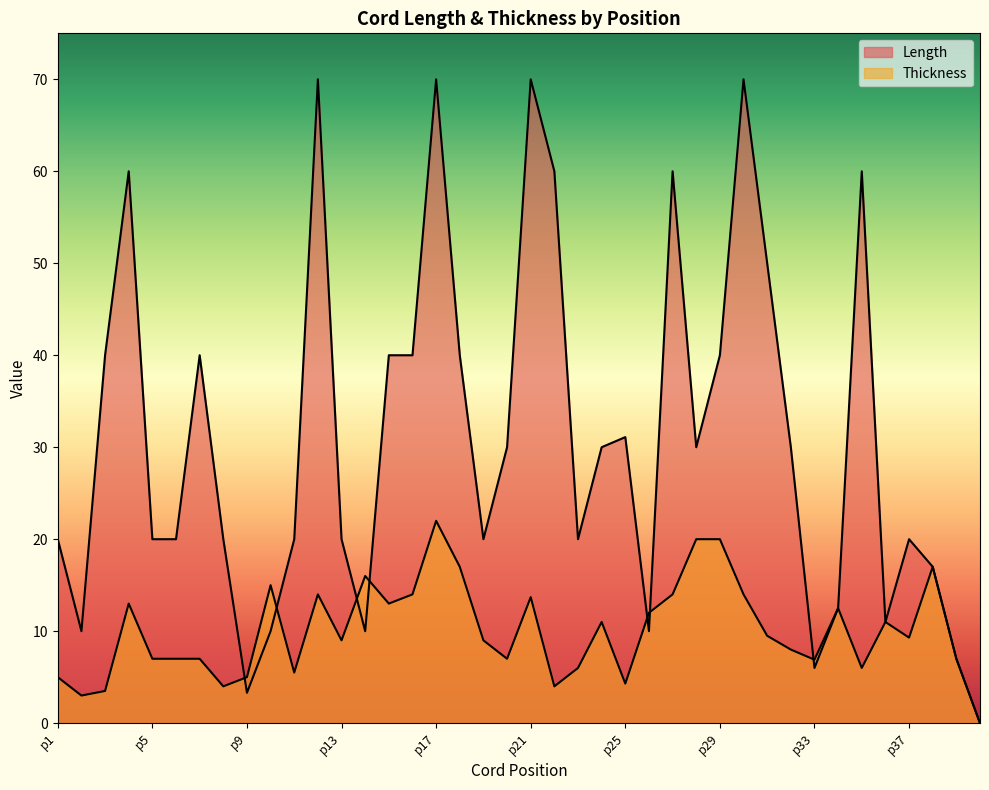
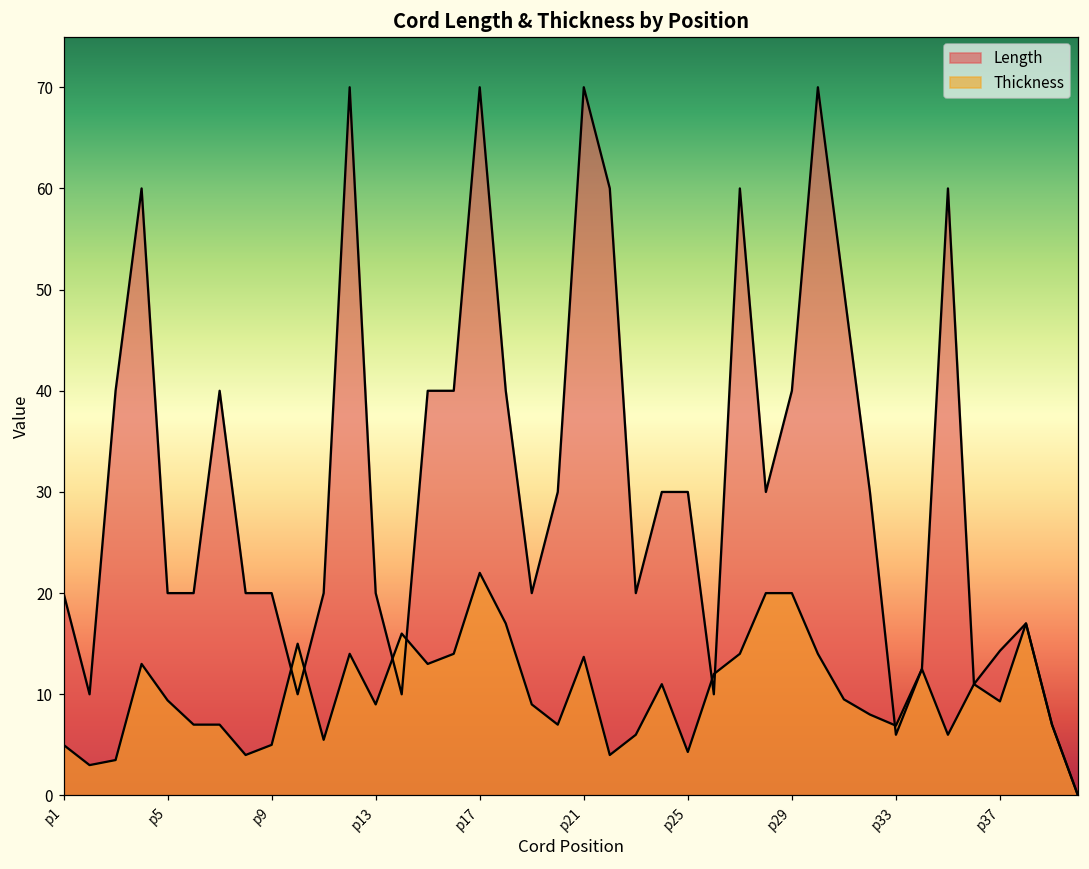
  {
    "Length": {
      "p1": 20,
      "p5": 20,
-     "p9": 3,
+     "p9": 20,
      "p13": 20,
      "p17": 70,
      "p21": 70,
-     "p25": 31,
+     "p25": 30,
      "p29": 40,
      "p33": 6,
-     "p37": 20
+     "p37": 14
    },
    "Thickness": {
      "p1": 5,
-     "p5": 7,
+     "p5": 9,
      "p9": 5,
      "p13": 9,
      "p17": 22,
      "p21": 14,
      "p25": 4,
      "p29": 20,
      "p33": 7,
      "p37": 9
    }
  }
